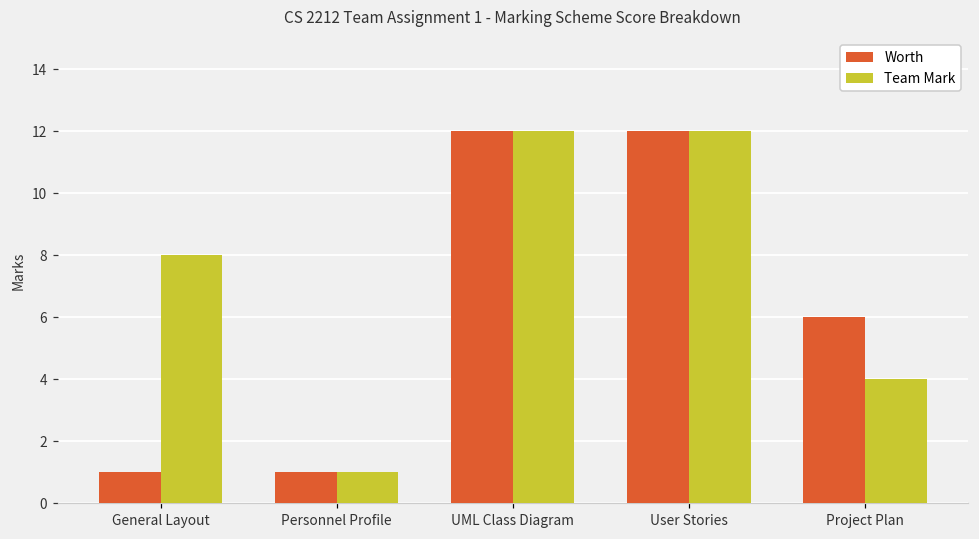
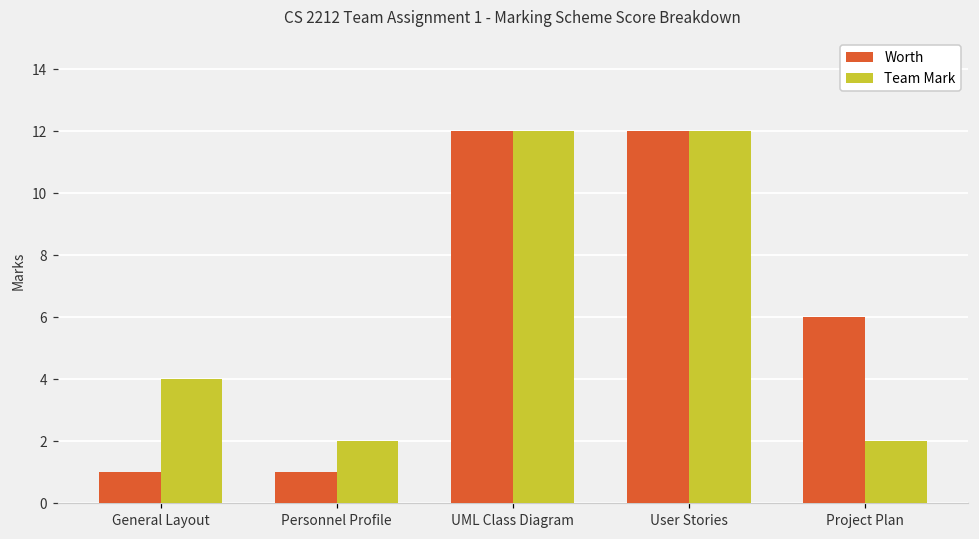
  {
    "Worth": {
      "General Layout": 1,
      "Personnel Profile": 1,
      "UML Class Diagram": 12,
      "User Stories": 12,
      "Project Plan": 6
    },
    "Team Mark": {
-     "General Layout": 8,
-     "Personnel Profile": 1,
+     "General Layout": 4,
+     "Personnel Profile": 2,
      "UML Class Diagram": 12,
      "User Stories": 12,
-     "Project Plan": 4
+     "Project Plan": 2
    }
  }
